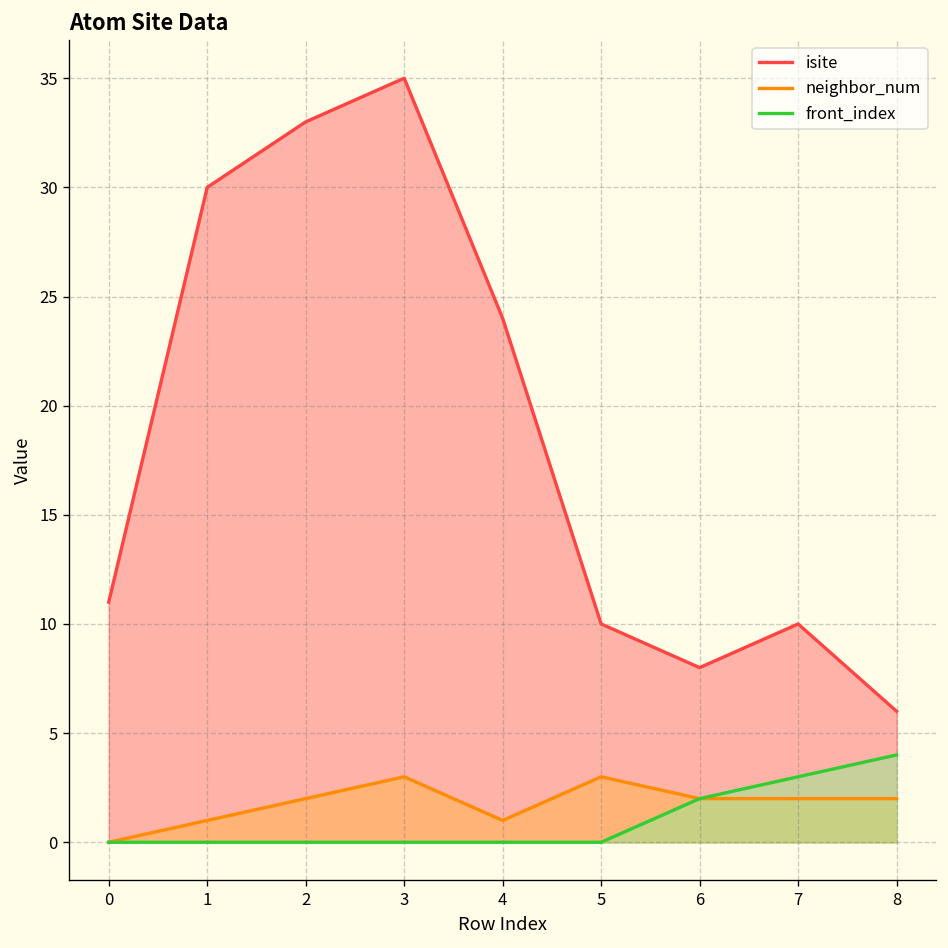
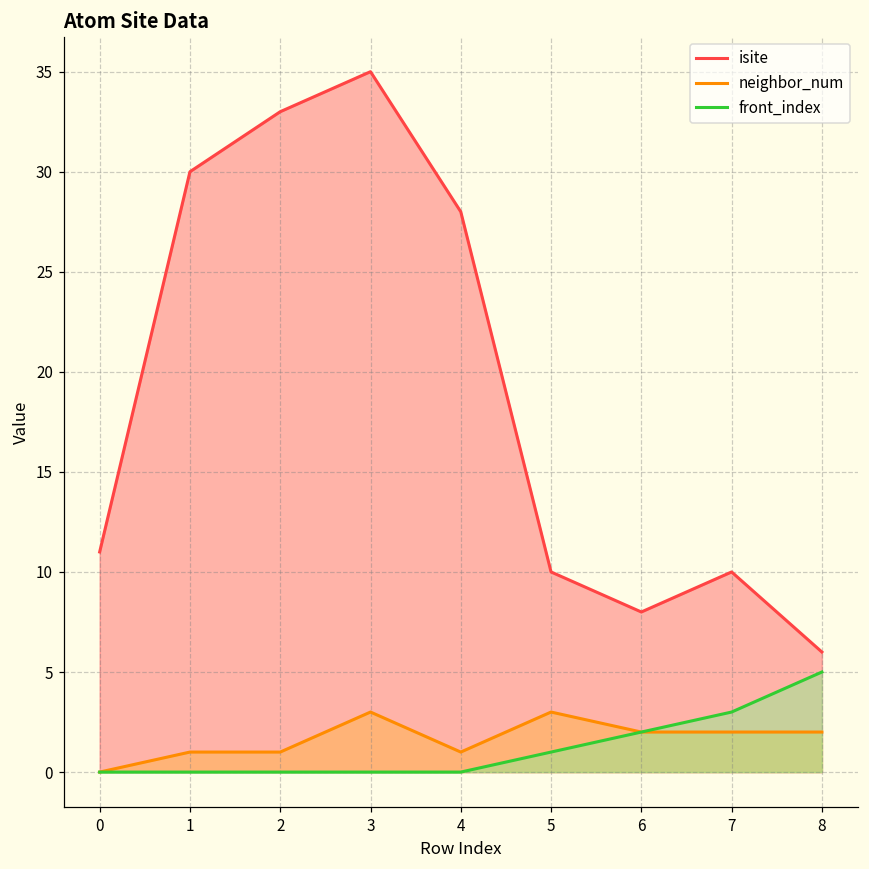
  {
    "isite": {
      "0": 11,
      "1": 30,
      "2": 33,
      "3": 35,
-     "4": 24,
+     "4": 28,
      "5": 10,
      "6": 8,
      "7": 10,
      "8": 6
    },
    "neighbor_num": {
      "1": 1,
-     "2": 2,
+     "2": 1,
      "3": 3,
      "4": 1,
      "5": 3,
      "7": 2,
      "8": 2
    },
    "front_index": {
      "1": 0,
      "2": 0,
      "3": 0,
      "4": 0,
-     "5": 0,
+     "5": 1,
      "7": 3,
-     "8": 4
+     "8": 5
    }
  }
